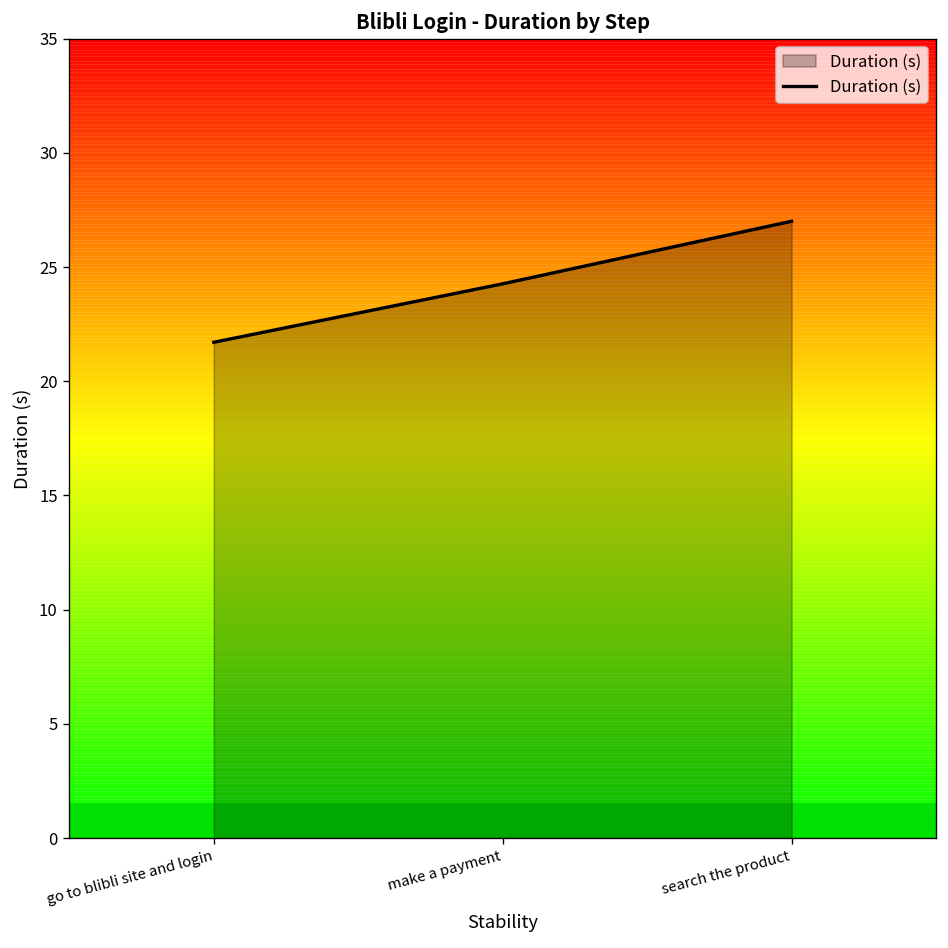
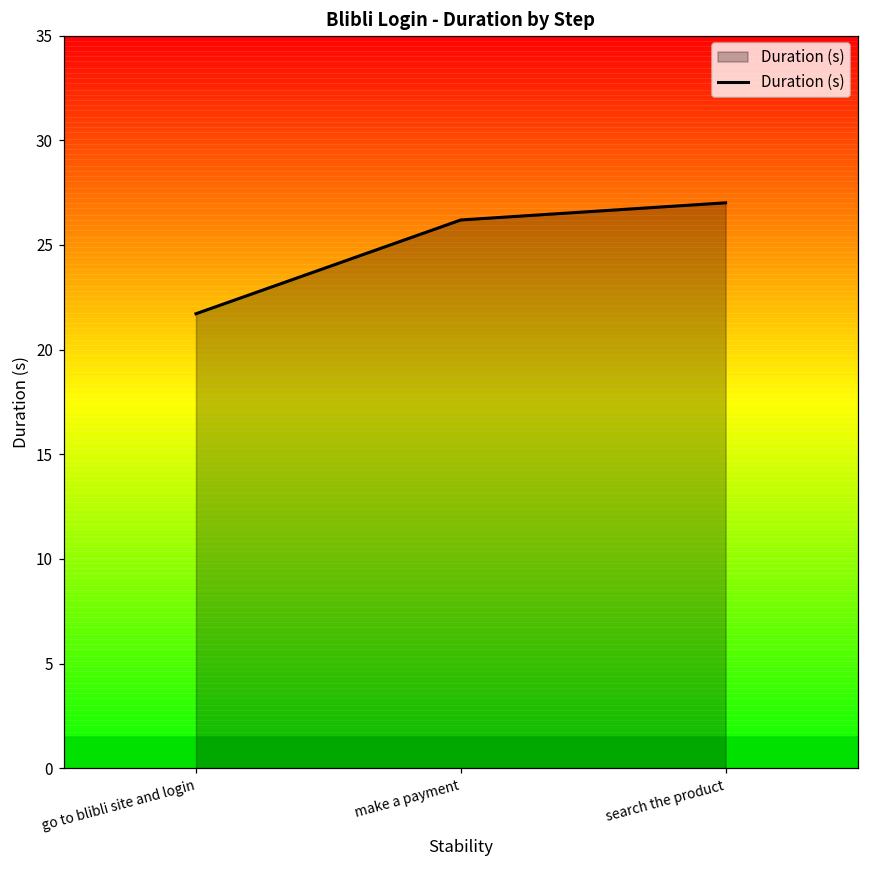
  {
    "go to blibli site and login": 21.7,
-   "make a payment": 24.3,
+   "make a payment": 26.2,
    "search the product": 27.0
  }
